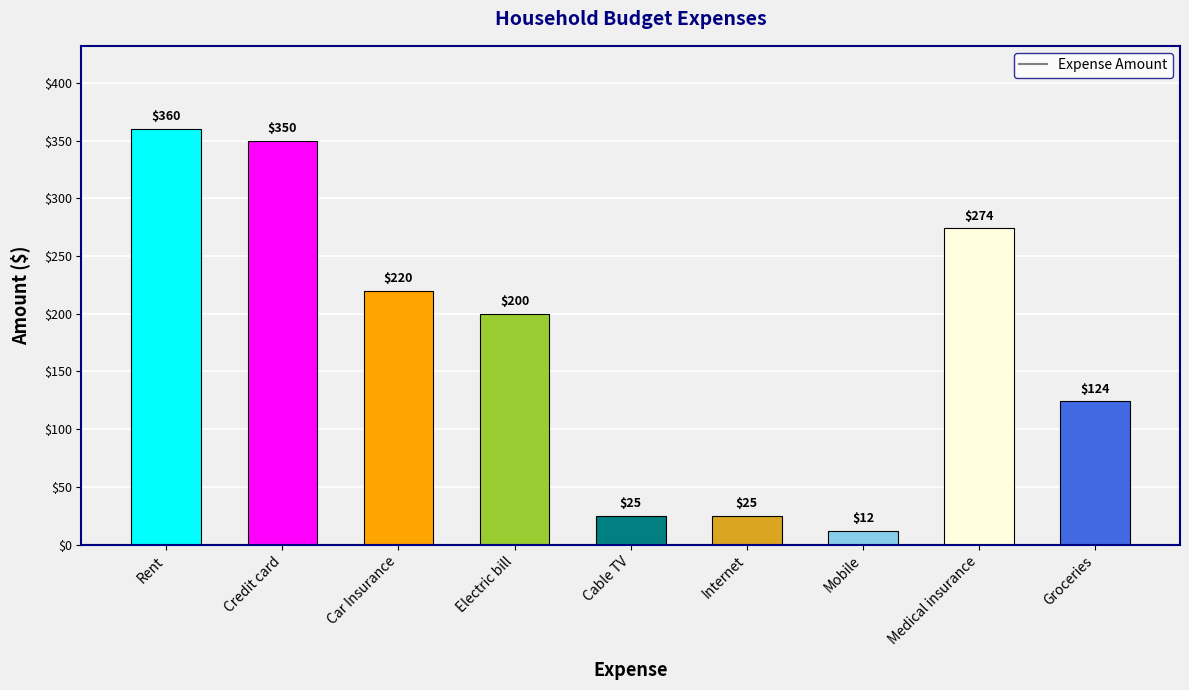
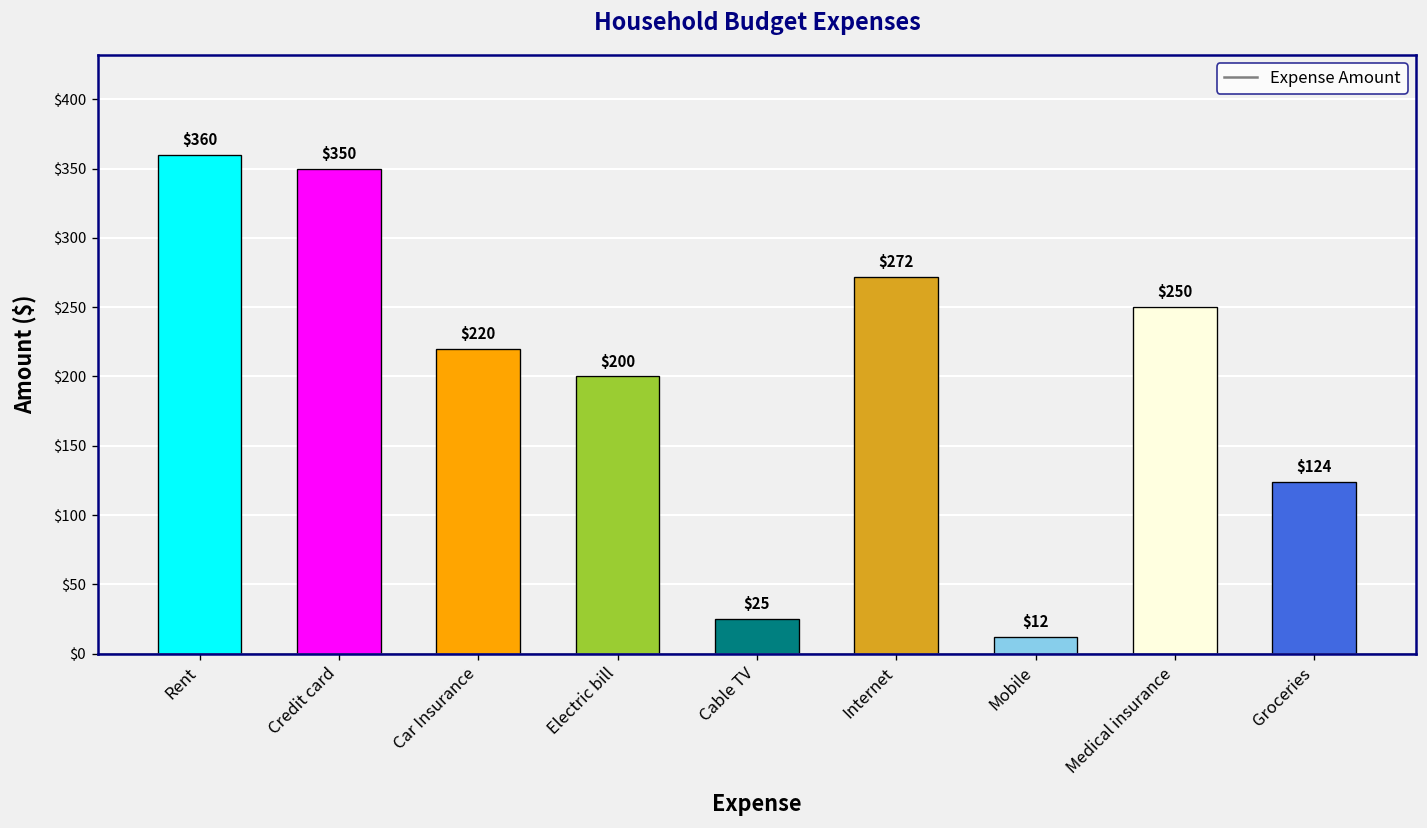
  {
    "Rent": "$360",
    "Credit card": "$350",
    "Car Insurance": "$220",
    "Electric bill": "$200",
    "Cable TV": "$25",
-   "Internet": "$25",
+   "Internet": "$272",
    "Mobile": "$12",
-   "Medical insurance": "$274",
+   "Medical insurance": "$250",
    "Groceries": "$124"
  }
